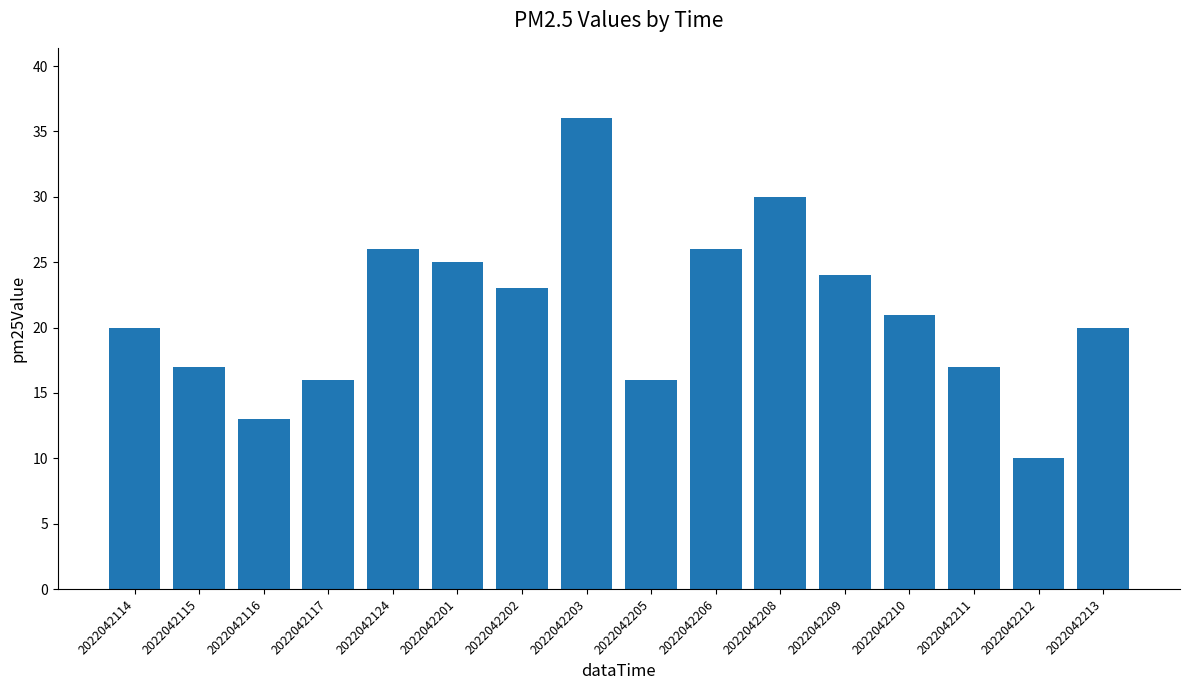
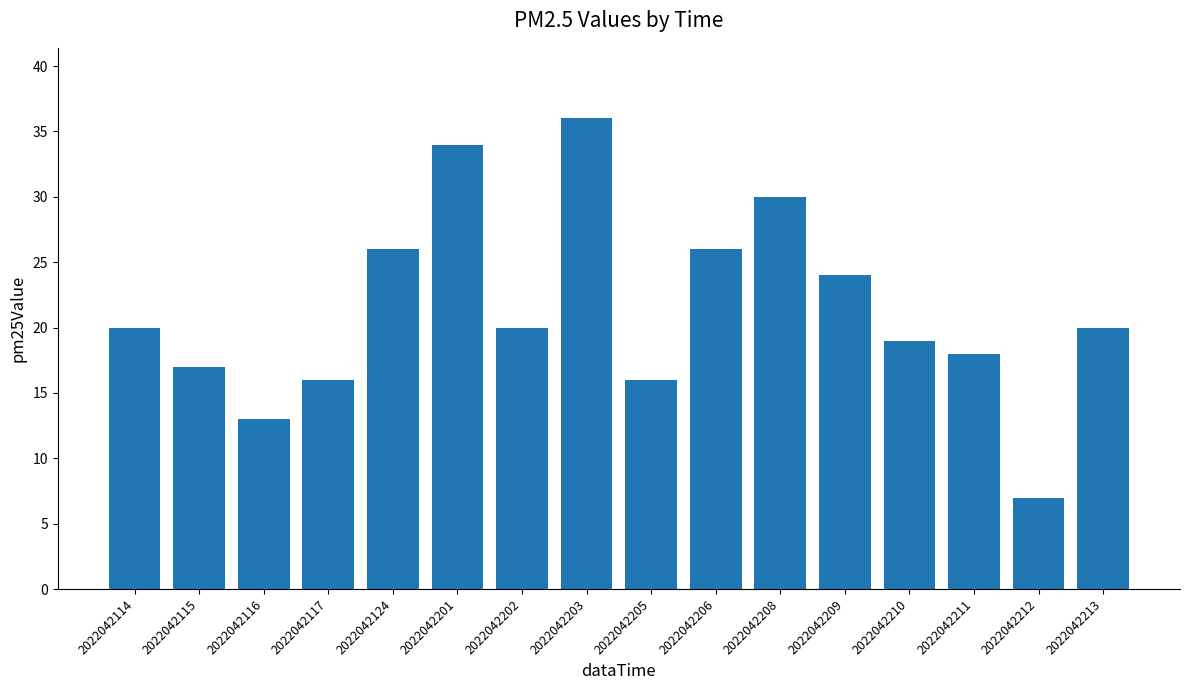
  {
    "2022042114": 20,
    "2022042115": 17,
    "2022042116": 13,
    "2022042117": 16,
    "2022042124": 26,
-   "2022042201": 25,
-   "2022042202": 23,
+   "2022042201": 34,
+   "2022042202": 20,
    "2022042203": 36,
    "2022042205": 16,
    "2022042206": 26,
    "2022042208": 30,
    "2022042209": 24,
-   "2022042210": 21,
-   "2022042211": 17,
-   "2022042212": 10,
+   "2022042210": 19,
+   "2022042211": 18,
+   "2022042212": 7,
    "2022042213": 20
  }
